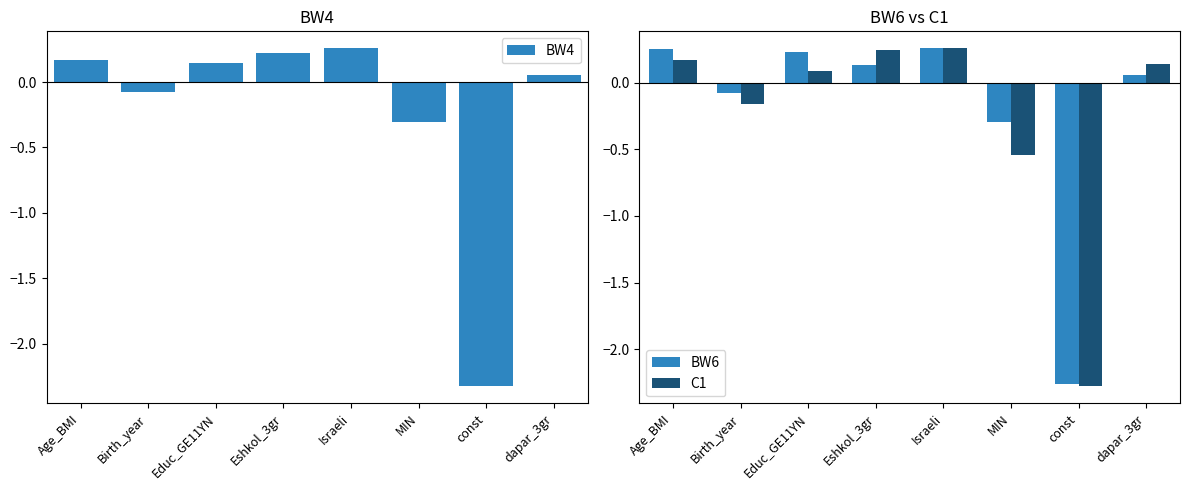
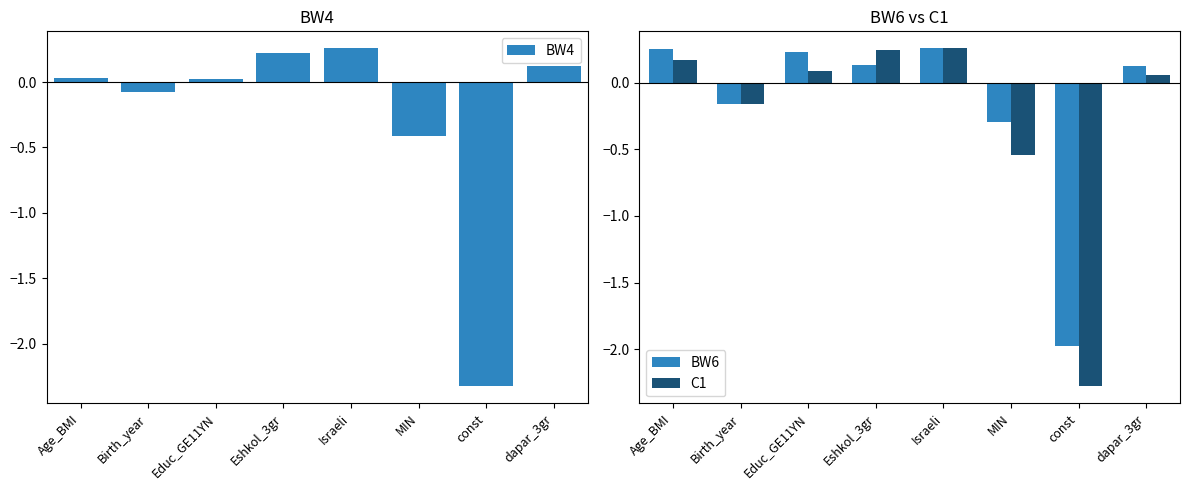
  {
    "BW4": {
-     "Age_BMI": 0.17,
+     "Age_BMI": 0.03,
      "Birth_year": -0.08,
-     "Educ_GE11YN": 0.15,
+     "Educ_GE11YN": 0.03,
      "Eshkol_3gr": 0.22,
      "Israeli": 0.26,
-     "MIN": -0.31,
+     "MIN": -0.41,
      "const": -2.33,
-     "dapar_3gr": 0.05
+     "dapar_3gr": 0.12
    },
    "BW6 vs C1": {
      "BW6": {
        "Age_BMI": 0.25,
-       "Birth_year": -0.08,
+       "Birth_year": -0.16,
        "Educ_GE11YN": 0.23,
        "Eshkol_3gr": 0.13,
        "Israeli": 0.26,
        "MIN": -0.30,
-       "const": -2.26,
-       "dapar_3gr": 0.06
+       "const": -1.98,
+       "dapar_3gr": 0.12
      },
      "C1": {
        "Age_BMI": 0.17,
        "Birth_year": -0.16,
        "Educ_GE11YN": 0.09,
        "Eshkol_3gr": 0.24,
        "Israeli": 0.26,
        "MIN": -0.54,
        "const": -2.28,
-       "dapar_3gr": 0.14
+       "dapar_3gr": 0.05
      }
    }
  }
